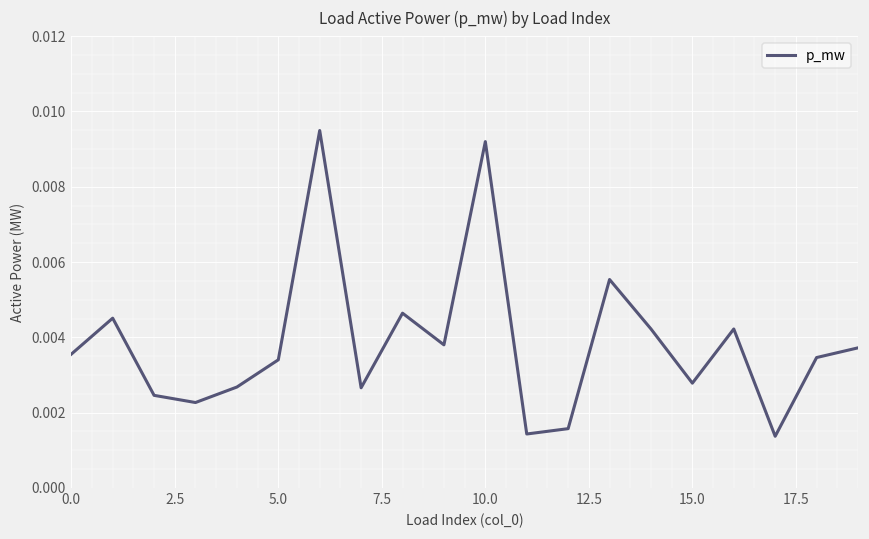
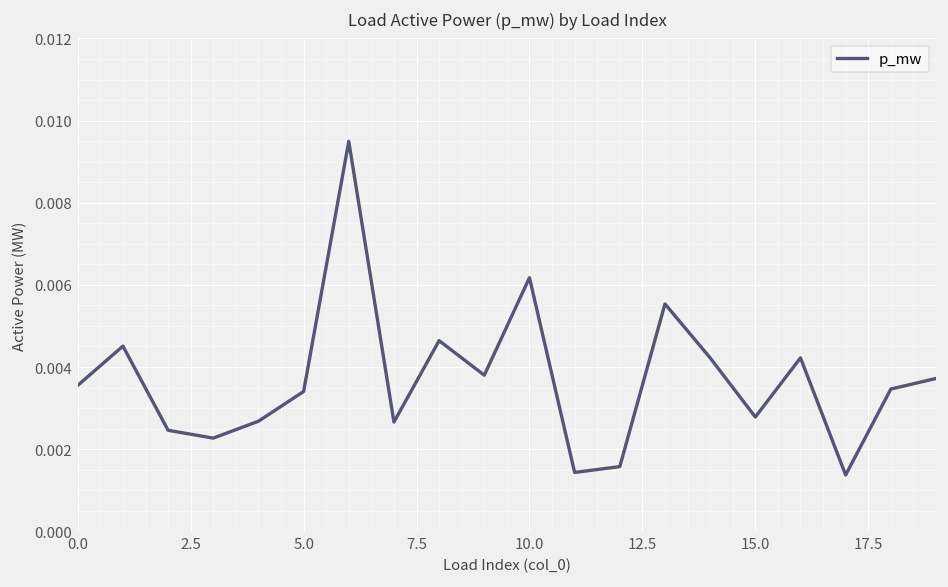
  {
    "0.0": 0.0036,
    "5.0": 0.0034,
-   "10.0": 0.0092,
+   "10.0": 0.0062,
    "15.0": 0.0028
  }
